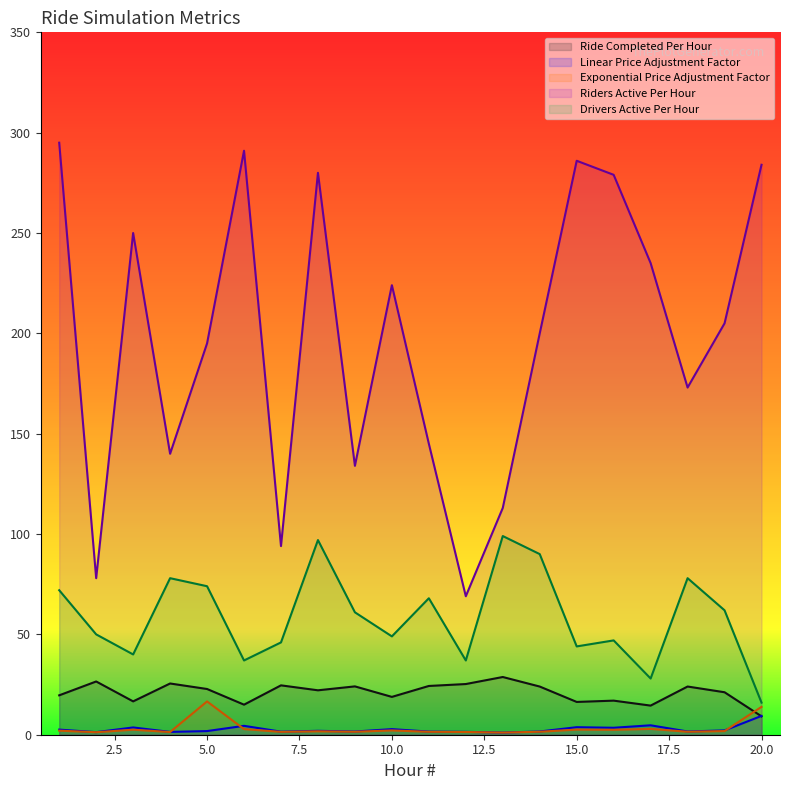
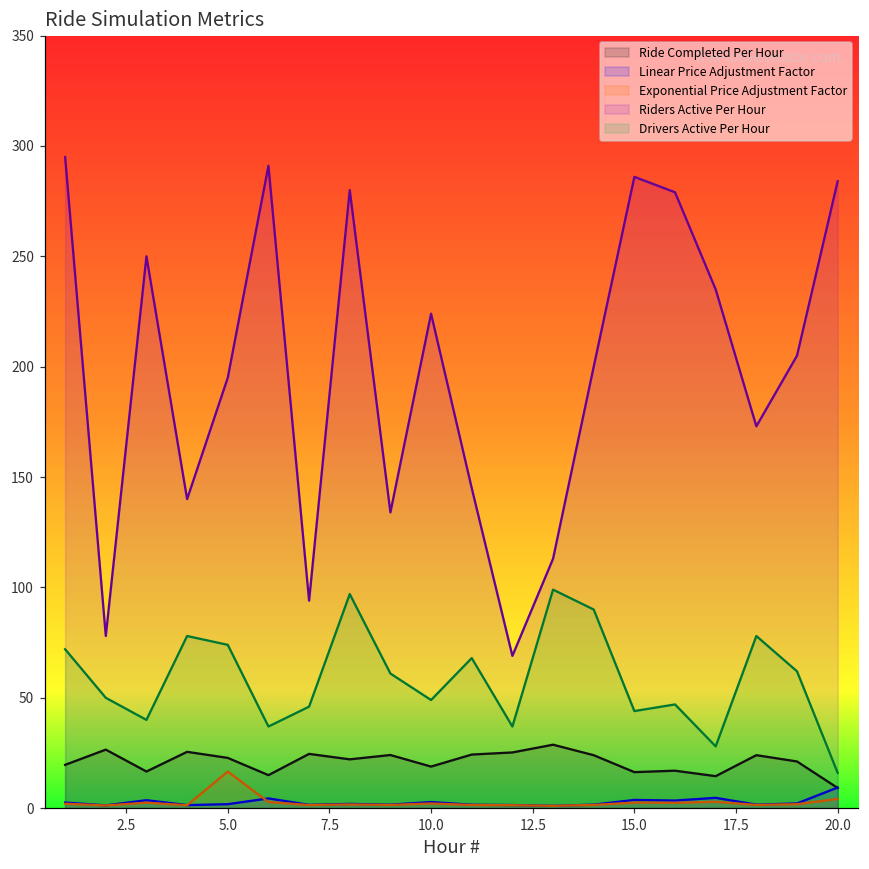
  {
    "Exponential Price Adjustment Factor": {
      "5.0": 17,
-     "20.0": 14
+     "20.0": 4
    }
  }
